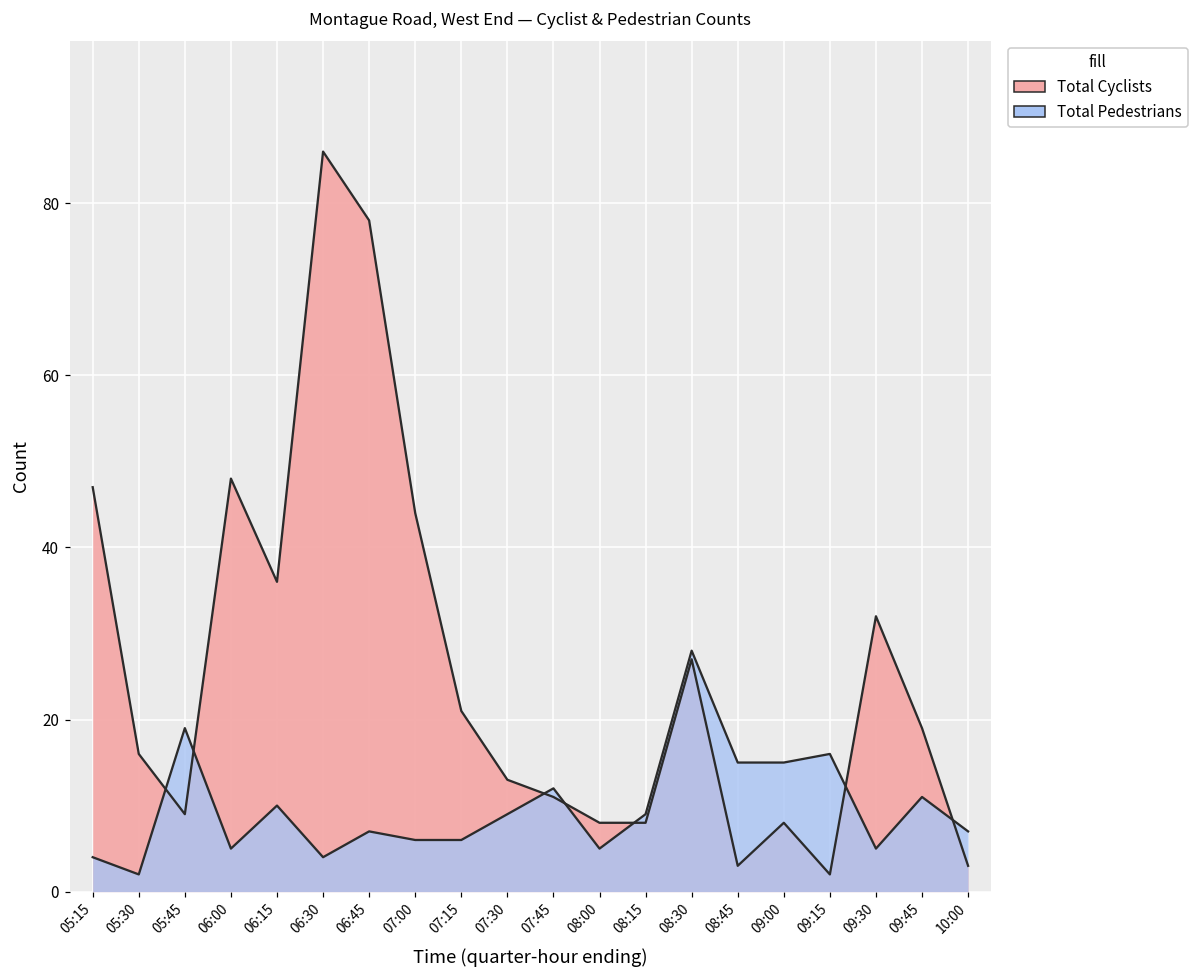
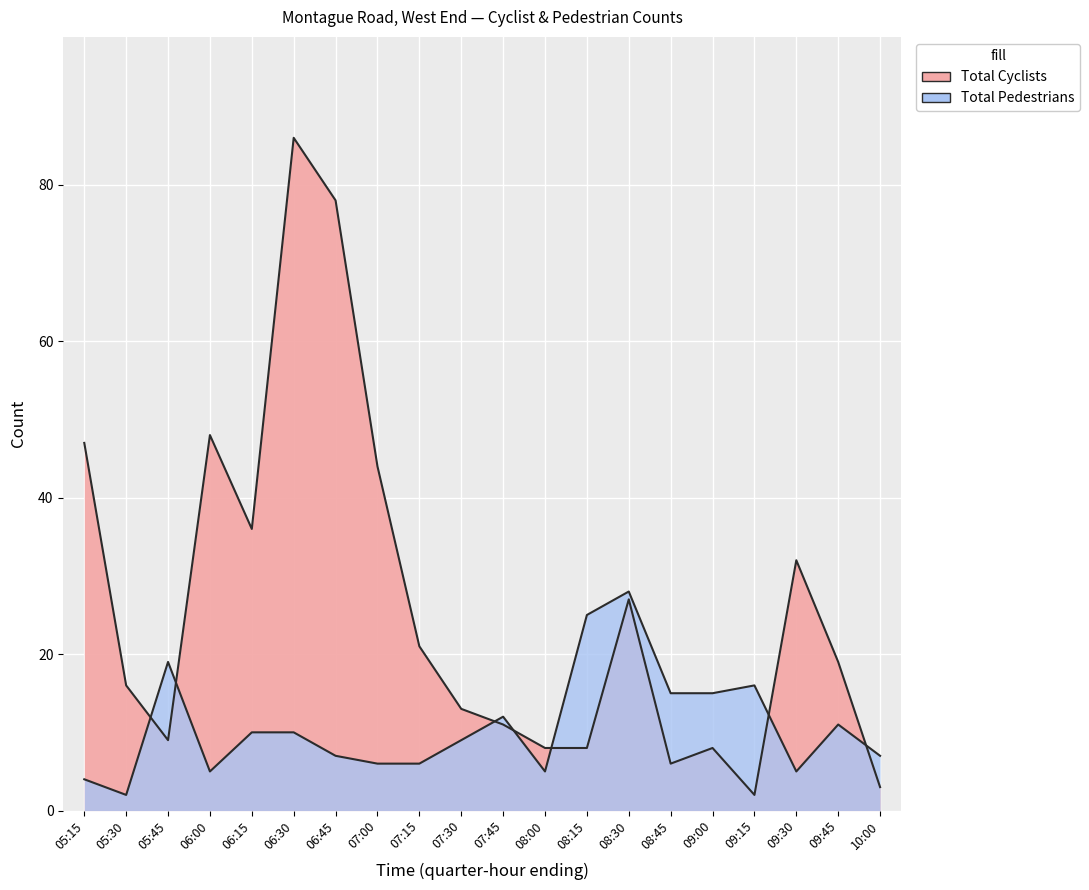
  {
    "Total Cyclists": {
      "05:15": 47,
      "05:30": 16,
      "05:45": 9,
      "06:00": 48,
      "06:15": 36,
      "06:30": 86,
      "06:45": 78,
      "07:00": 44,
      "07:15": 21,
      "07:30": 13,
      "07:45": 11,
      "08:00": 8,
      "08:15": 8,
      "08:30": 27,
-     "08:45": 3,
+     "08:45": 6,
      "09:00": 8,
      "09:15": 2,
      "09:30": 32,
      "09:45": 19,
      "10:00": 3
    },
    "Total Pedestrians": {
      "05:15": 4,
      "05:30": 2,
      "05:45": 19,
      "06:00": 5,
      "06:15": 10,
-     "06:30": 4,
+     "06:30": 10,
      "06:45": 7,
      "07:00": 6,
      "07:15": 6,
      "07:30": 9,
      "07:45": 12,
      "08:00": 5,
-     "08:15": 9,
+     "08:15": 25,
      "08:30": 28,
      "08:45": 15,
      "09:00": 15,
      "09:15": 16,
      "09:30": 5,
      "09:45": 11,
      "10:00": 7
    }
  }
